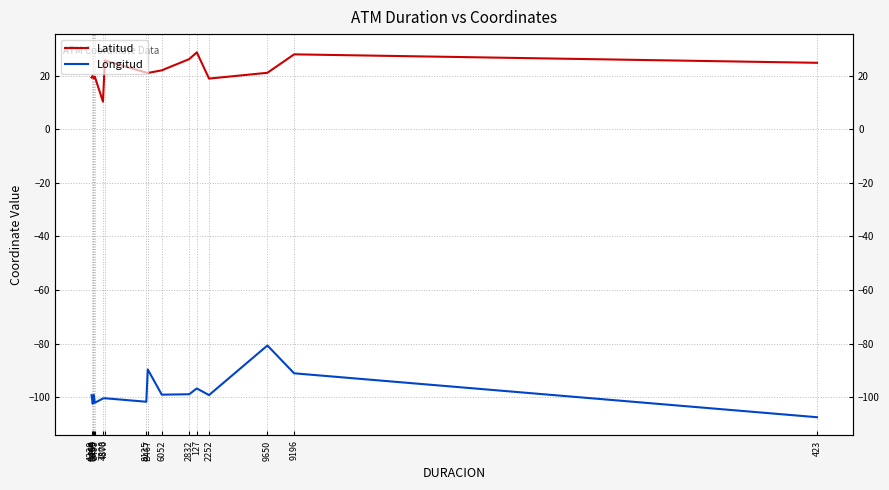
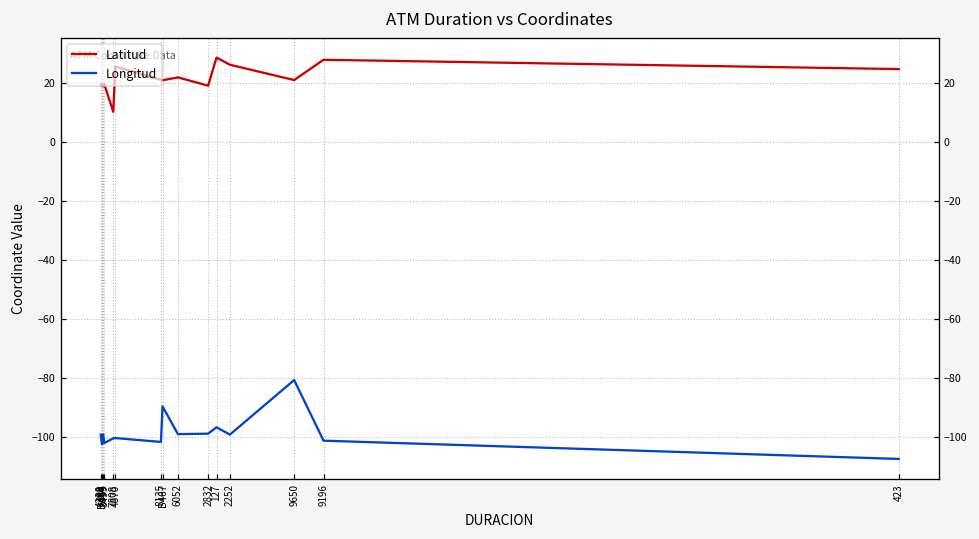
  {
    "Latitud": {
      "4238": 19,
      "299": 20,
      "D464": 20,
      "6955": 19,
      "8499": 20,
      "7808": 10,
      "B467": 21,
      "6052": 22,
-     "2832": 26,
+     "2832": 19,
      "127": 29,
-     "2252": 19,
+     "2252": 26,
      "9650": 21,
      "9196": 28,
      "423": 25
    },
    "Longitud": {
      "4238": -99,
      "299": -102,
      "D464": -102,
      "6955": -99,
      "8499": -102,
      "7808": -100,
      "4870": -100,
      "8135": -102,
      "B467": -90,
      "6052": -99,
      "2832": -99,
      "127": -97,
      "2252": -99,
      "9650": -81,
-     "9196": -91,
+     "9196": -101,
      "423": -107
    }
  }
